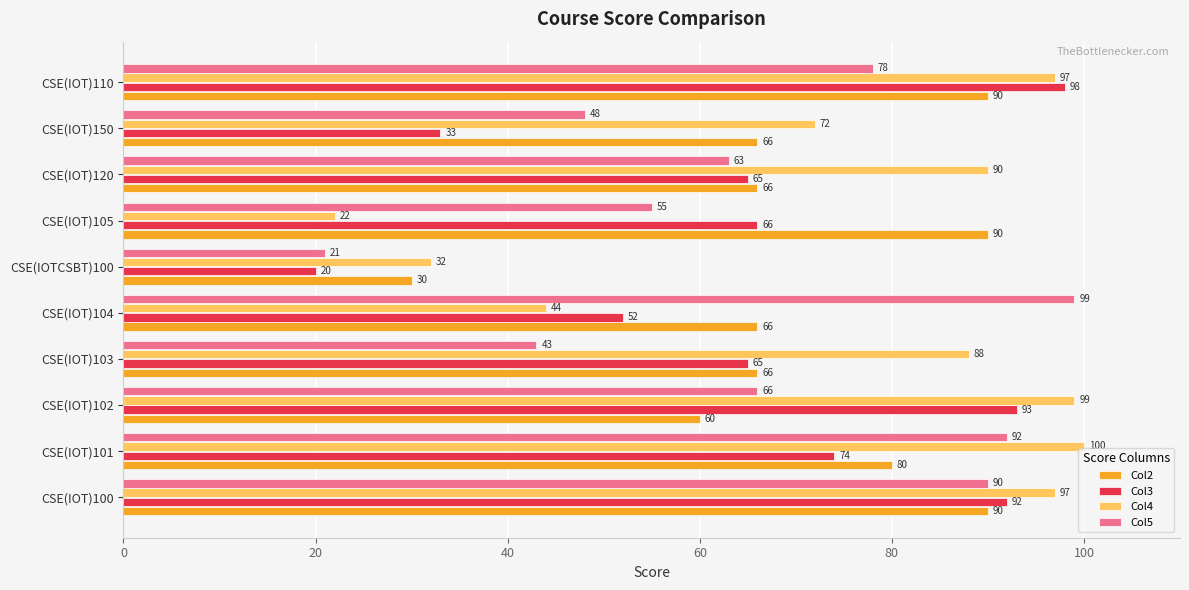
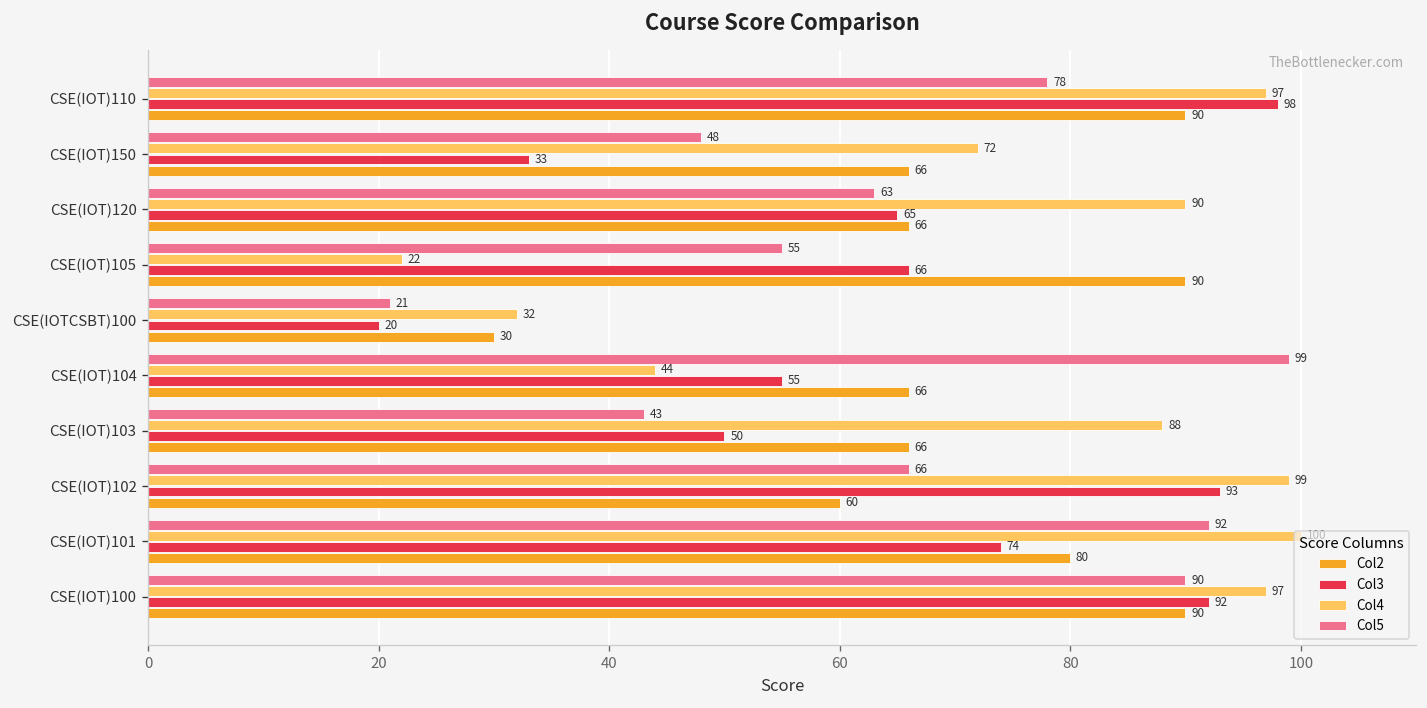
  {
    "Col2": {
      "CSE(IOT)110": 90,
      "CSE(IOT)150": 66,
      "CSE(IOT)120": 66,
      "CSE(IOT)105": 90,
      "CSE(IOTCSBT)100": 30,
      "CSE(IOT)104": 66,
      "CSE(IOT)103": 66,
      "CSE(IOT)102": 60,
      "CSE(IOT)101": 80,
      "CSE(IOT)100": 90
    },
    "Col3": {
      "CSE(IOT)110": 98,
      "CSE(IOT)150": 33,
      "CSE(IOT)120": 65,
      "CSE(IOT)105": 66,
      "CSE(IOTCSBT)100": 20,
-     "CSE(IOT)104": 52,
-     "CSE(IOT)103": 65,
+     "CSE(IOT)104": 55,
+     "CSE(IOT)103": 50,
      "CSE(IOT)102": 93,
      "CSE(IOT)101": 74,
      "CSE(IOT)100": 92
    },
    "Col4": {
      "CSE(IOT)110": 97,
      "CSE(IOT)150": 72,
      "CSE(IOT)120": 90,
      "CSE(IOT)105": 22,
      "CSE(IOTCSBT)100": 32,
      "CSE(IOT)104": 44,
      "CSE(IOT)103": 88,
      "CSE(IOT)102": 99,
      "CSE(IOT)100": 97
    },
    "Col5": {
      "CSE(IOT)110": 78,
      "CSE(IOT)150": 48,
      "CSE(IOT)120": 63,
      "CSE(IOT)105": 55,
      "CSE(IOTCSBT)100": 21,
      "CSE(IOT)104": 99,
      "CSE(IOT)103": 43,
      "CSE(IOT)102": 66,
      "CSE(IOT)101": 92,
      "CSE(IOT)100": 90
    }
  }
